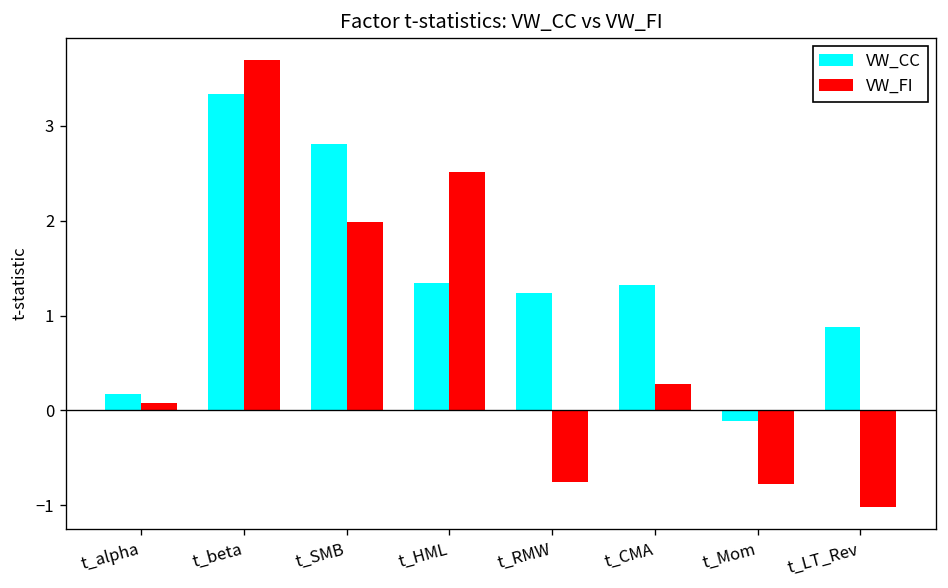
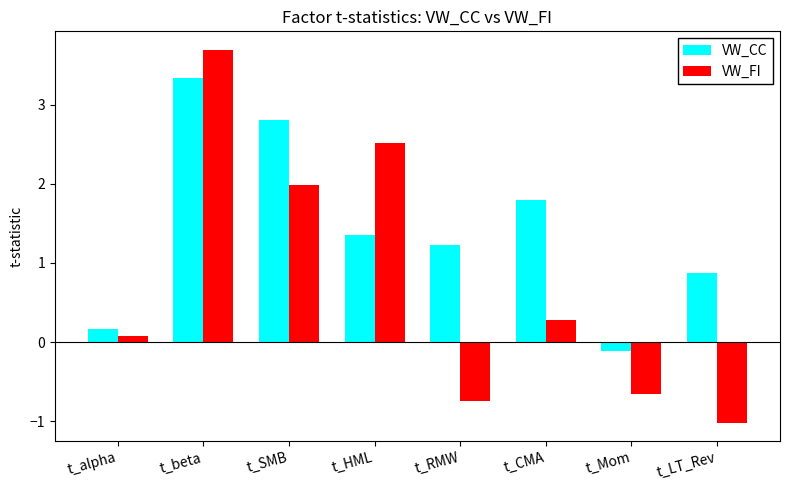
  {
    "VW_CC": {
      "t_alpha": 0.2,
      "t_beta": 3.3,
      "t_SMB": 2.8,
      "t_HML": 1.3,
      "t_RMW": 1.2,
-     "t_CMA": 1.3,
+     "t_CMA": 1.8,
      "t_Mom": -0.1,
      "t_LT_Rev": 0.9
    },
    "VW_FI": {
      "t_alpha": 0.1,
      "t_beta": 3.7,
      "t_SMB": 2.0,
      "t_HML": 2.5,
      "t_RMW": -0.8,
      "t_CMA": 0.3,
-     "t_Mom": -0.8,
+     "t_Mom": -0.7,
      "t_LT_Rev": -1.0
    }
  }
